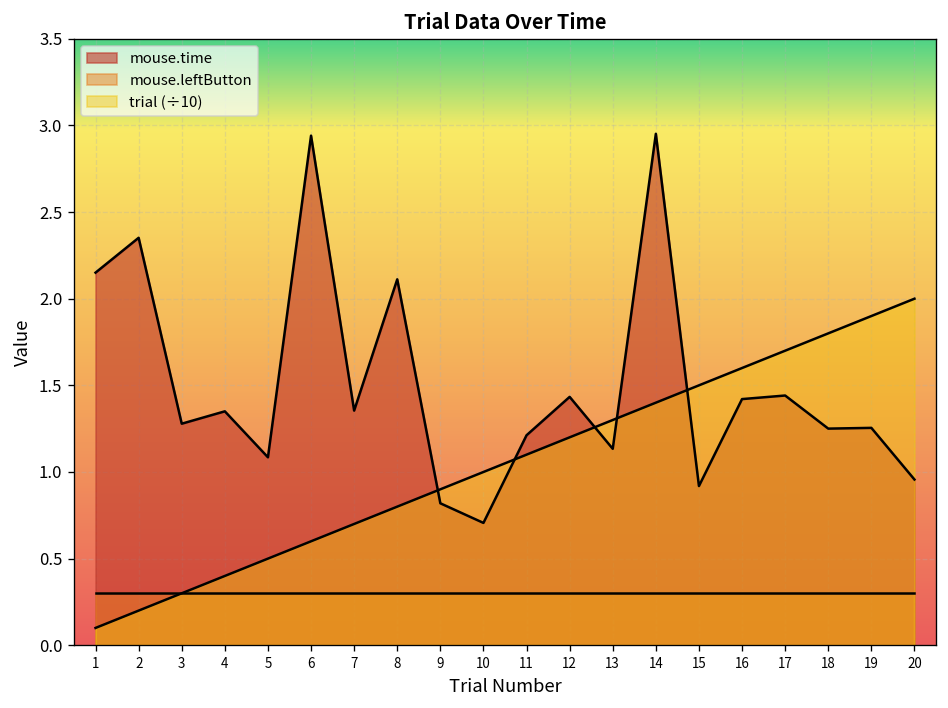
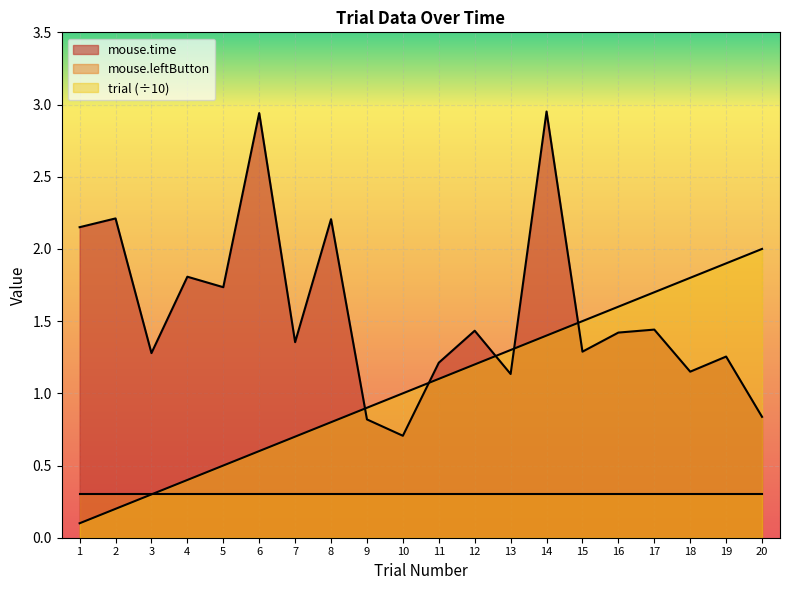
  {
    "mouse.time": {
      "1": 2.15,
-     "2": 2.35,
+     "2": 2.21,
      "3": 1.28,
-     "4": 1.35,
-     "5": 1.08,
+     "4": 1.81,
+     "5": 1.73,
      "6": 2.94,
      "7": 1.35,
-     "8": 2.11,
+     "8": 2.21,
      "9": 0.82,
      "10": 0.71,
      "11": 1.21,
      "12": 1.43,
      "13": 1.13,
      "14": 2.95,
-     "15": 0.92,
+     "15": 1.29,
      "16": 1.42,
      "17": 1.44,
-     "18": 1.25,
+     "18": 1.15,
      "19": 1.25,
-     "20": 0.96
+     "20": 0.84
    }
  }
